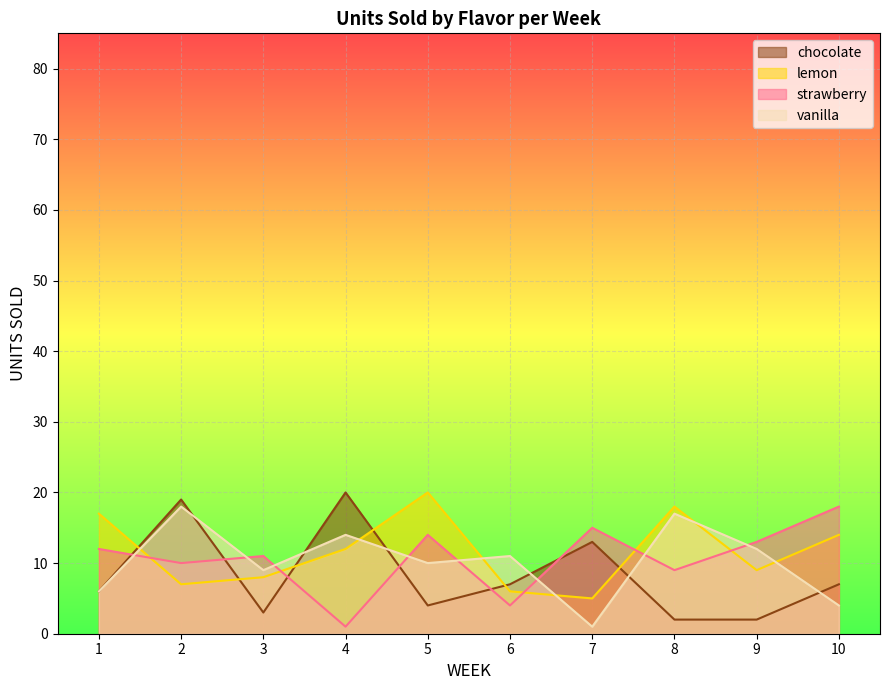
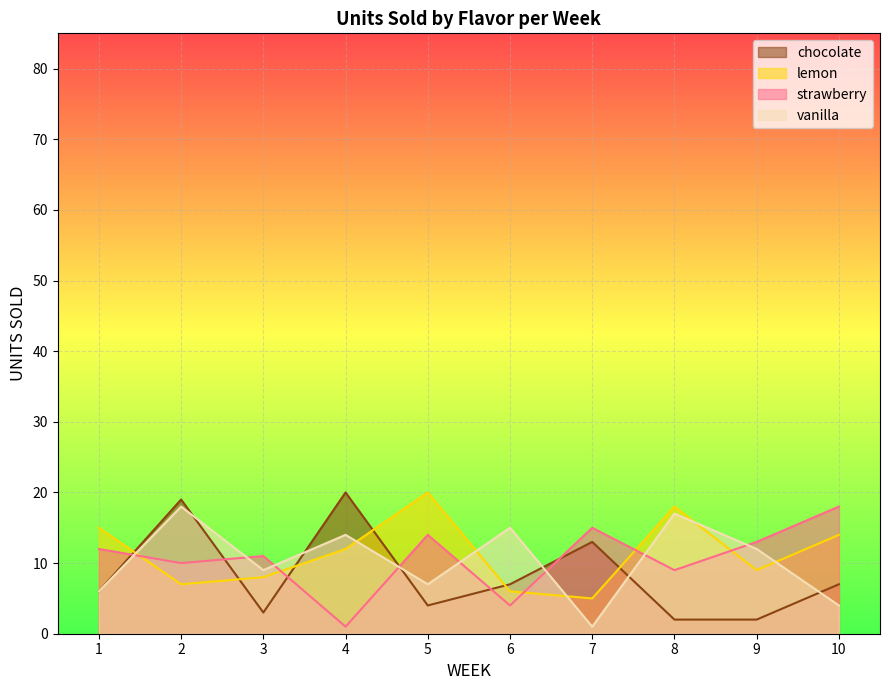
  {
    "chocolate": {
      "2": 19,
      "3": 3,
      "4": 20,
      "5": 4,
      "6": 7,
      "7": 13,
      "8": 2,
      "9": 2,
      "10": 7
    },
    "lemon": {
-     "1": 17,
+     "1": 15,
      "2": 7,
      "3": 8,
      "4": 12,
      "5": 20,
      "6": 6,
      "7": 5,
      "8": 18,
      "9": 9,
      "10": 14
    },
    "strawberry": {
      "1": 12,
      "2": 10,
      "3": 11,
      "4": 1,
      "5": 14,
      "6": 4,
      "7": 15,
      "8": 9,
      "9": 13,
      "10": 18
    },
    "vanilla": {
      "2": 18,
      "3": 9,
      "4": 14,
-     "5": 10,
-     "6": 11,
+     "5": 7,
+     "6": 15,
      "7": 1,
      "8": 17,
      "9": 12,
      "10": 4
    }
  }
